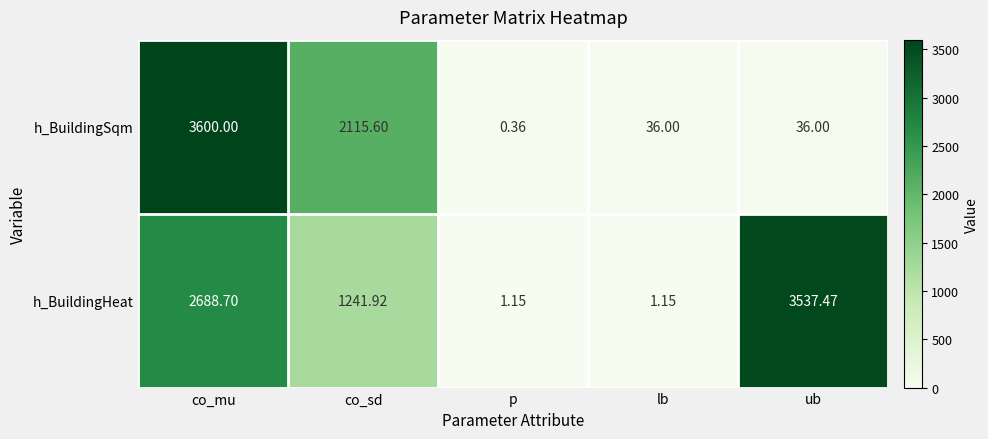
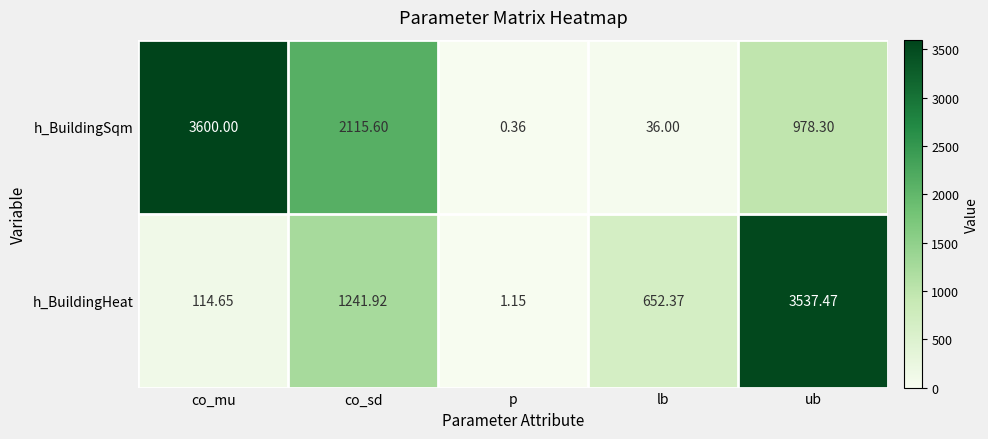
  {
    "h_BuildingSqm": {
      "co_mu": 3600.00,
      "co_sd": 2115.60,
      "p": 0.36,
      "lb": 36.00,
-     "ub": 36.00
+     "ub": 978.30
    },
    "h_BuildingHeat": {
-     "co_mu": 2688.70,
+     "co_mu": 114.65,
      "co_sd": 1241.92,
      "p": 1.15,
-     "lb": 1.15,
+     "lb": 652.37,
      "ub": 3537.47
    }
  }
